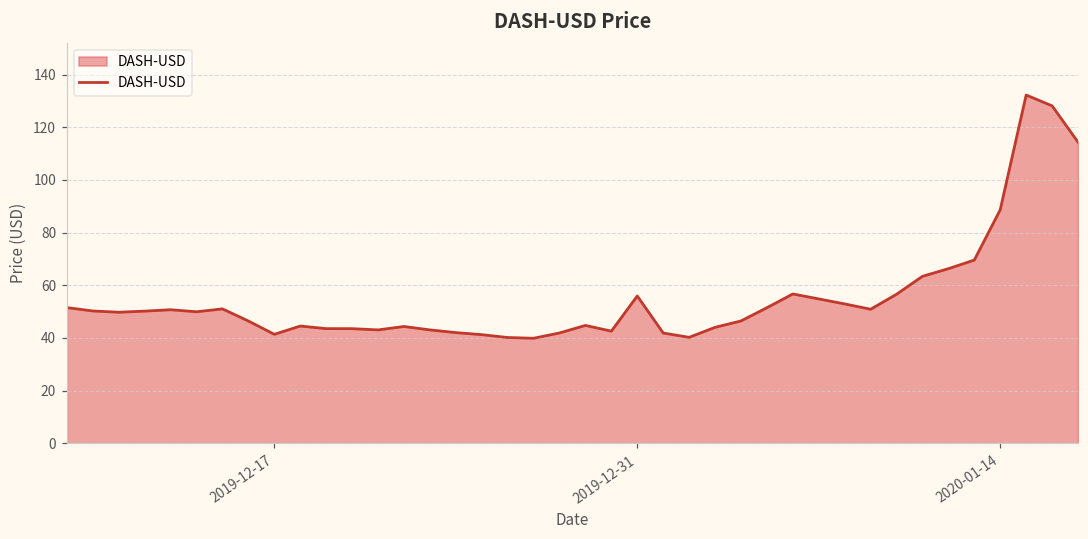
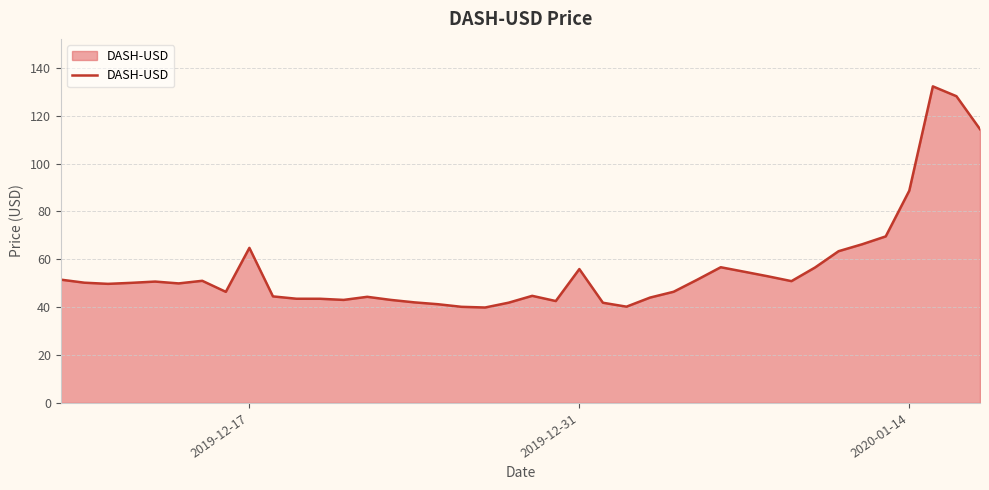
  {
-   "2019-12-17": 41,
+   "2019-12-17": 65,
    "2019-12-31": 56,
    "2020-01-14": 89
  }
